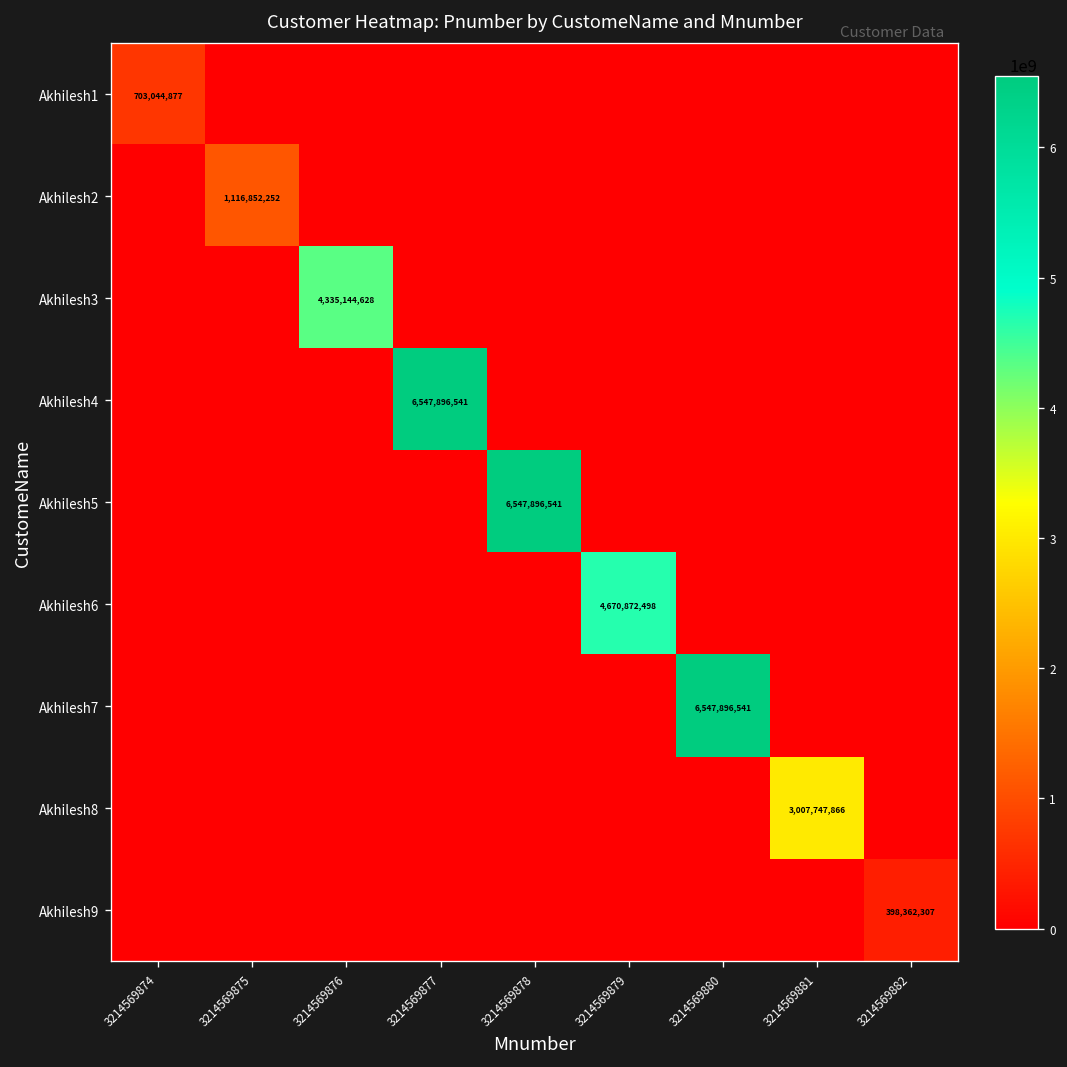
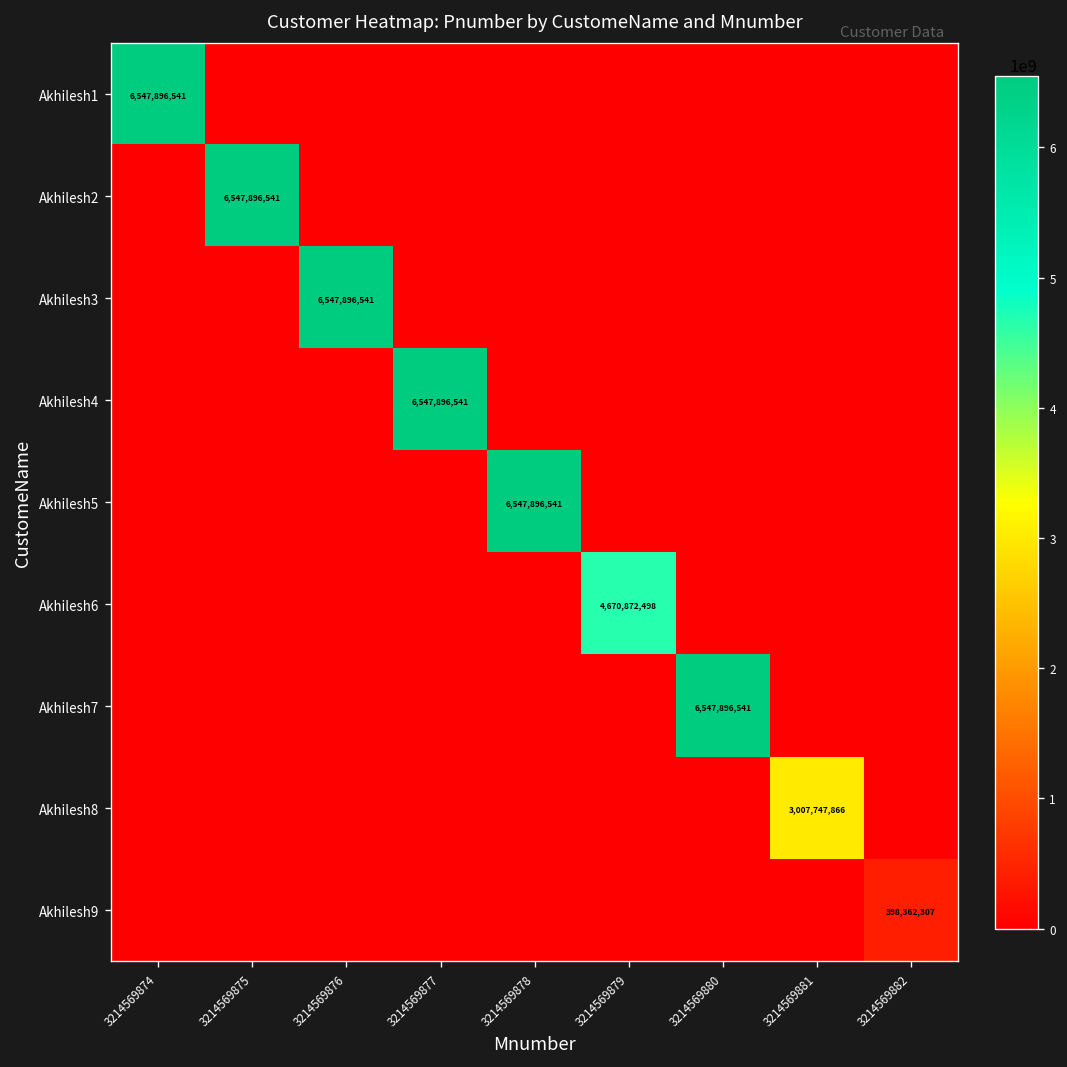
  {
    "Akhilesh1": {
-     "3214569874": "703,044,877"
+     "3214569874": "6,547,896,541"
    },
    "Akhilesh2": {
-     "3214569875": "1,116,852,252"
+     "3214569875": "6,547,896,541"
    },
    "Akhilesh3": {
-     "3214569876": "4,335,144,628"
+     "3214569876": "6,547,896,541"
    },
    "Akhilesh4": {
      "3214569877": "6,547,896,541"
    },
    "Akhilesh5": {
      "3214569878": "6,547,896,541"
    },
    "Akhilesh6": {
      "3214569879": "4,670,872,498"
    },
    "Akhilesh7": {
      "3214569880": "6,547,896,541"
    },
    "Akhilesh8": {
      "3214569881": "3,007,747,866"
    },
    "Akhilesh9": {
      "3214569882": "398,362,307"
    }
  }
